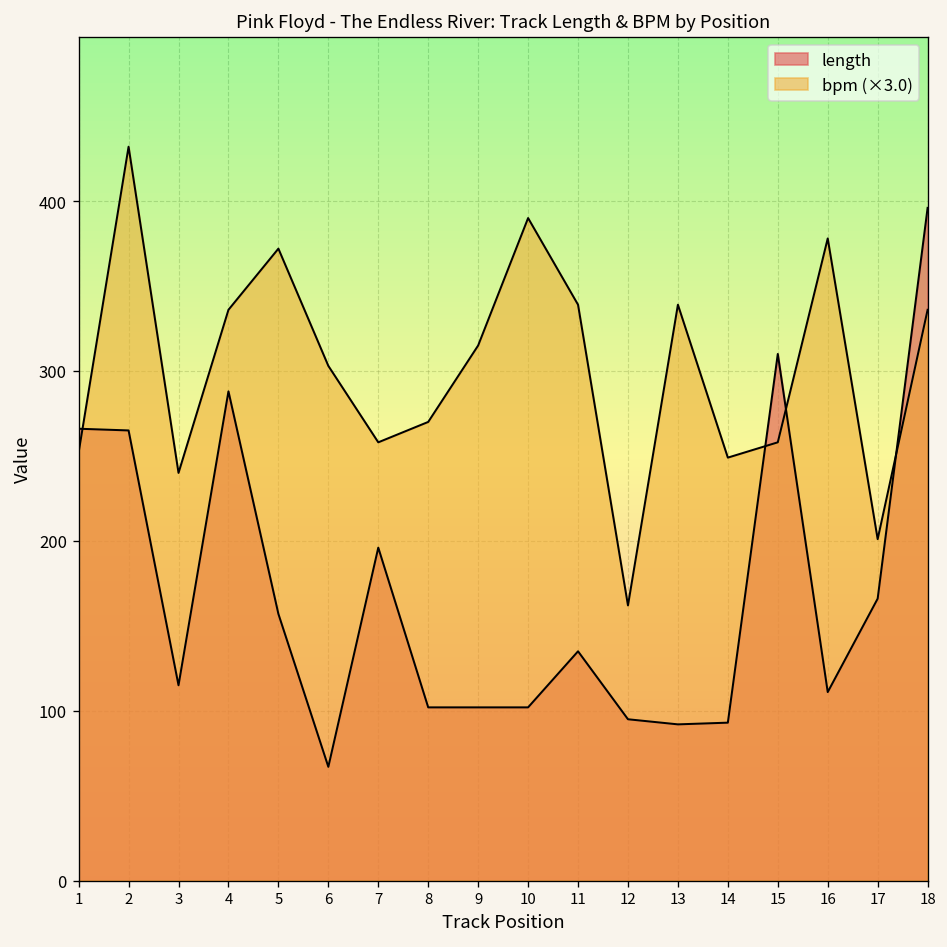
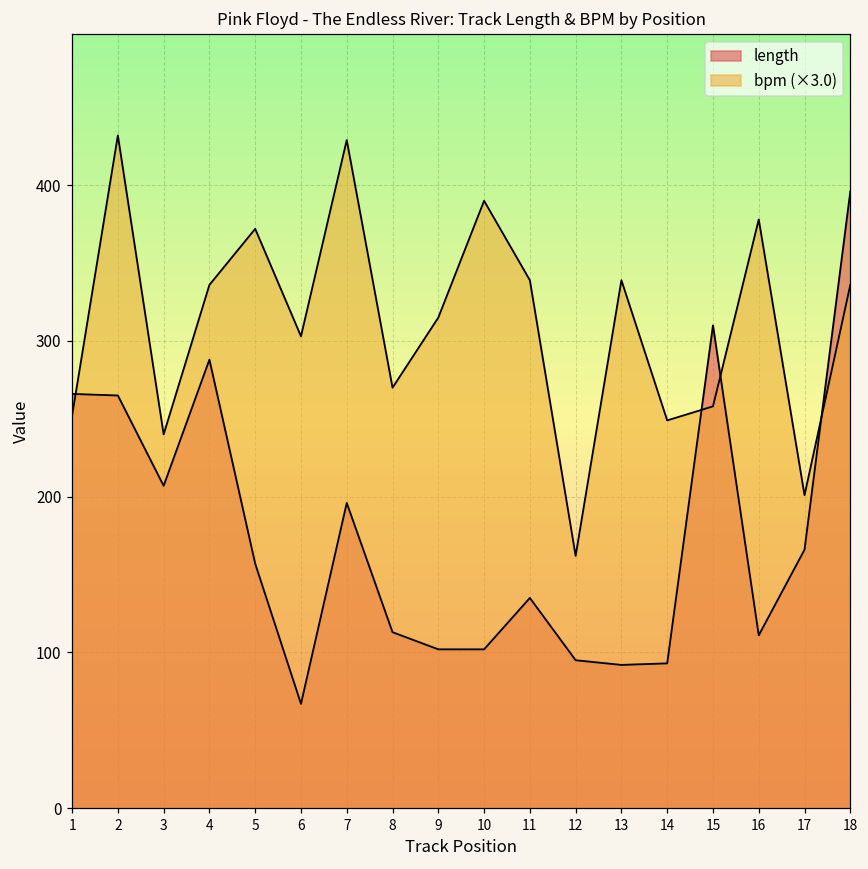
  {
    "length": {
      "1": 266,
      "2": 265,
-     "3": 115,
+     "3": 207,
      "4": 288,
      "5": 157,
      "6": 67,
      "7": 196,
-     "8": 102,
+     "8": 113,
      "9": 102,
      "10": 102,
      "11": 135,
      "12": 95,
      "13": 92,
      "14": 93,
      "15": 310,
      "16": 111,
      "17": 166,
      "18": 396
    },
    "bpm (×3.0)": {
      "1": 252,
      "2": 432,
      "3": 240,
      "4": 336,
      "5": 372,
      "6": 303,
-     "7": 258,
+     "7": 429,
      "8": 270,
      "9": 315,
      "10": 390,
      "11": 339,
      "12": 162,
      "13": 339,
      "14": 249,
      "15": 258,
      "16": 378,
      "17": 201,
      "18": 336
    }
  }
